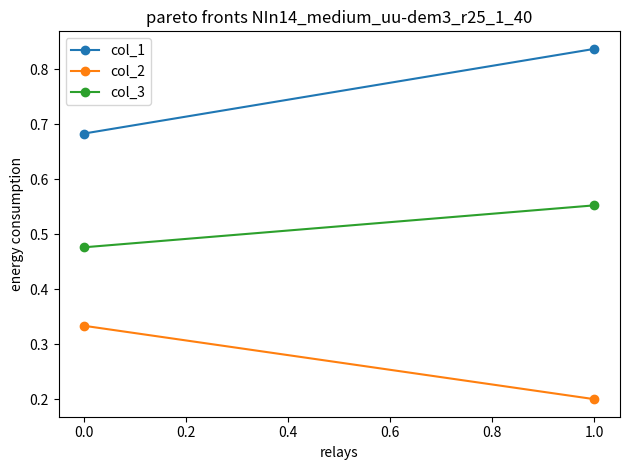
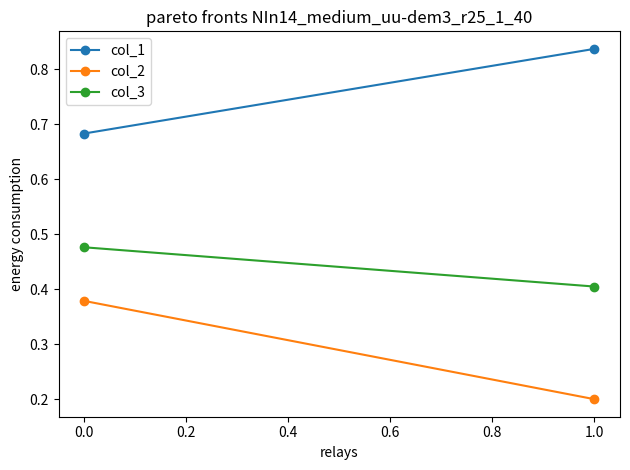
  {
    "col_1": {
      "0.0": 0.68,
      "1.0": 0.84
    },
    "col_2": {
-     "0.0": 0.33,
+     "0.0": 0.38,
      "1.0": 0.20
    },
    "col_3": {
      "0.0": 0.48,
-     "1.0": 0.55
+     "1.0": 0.41
    }
  }
